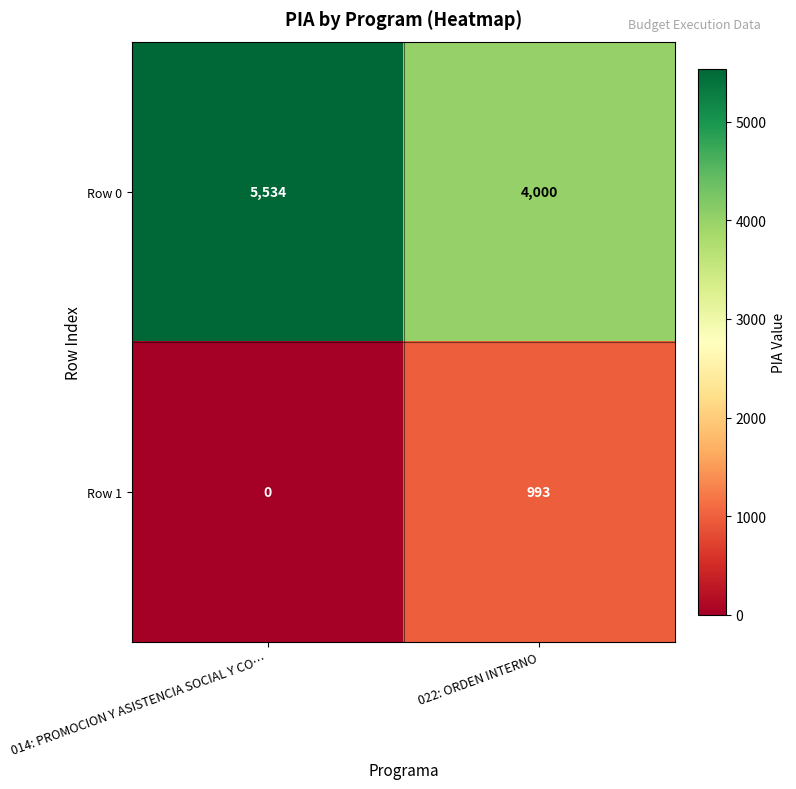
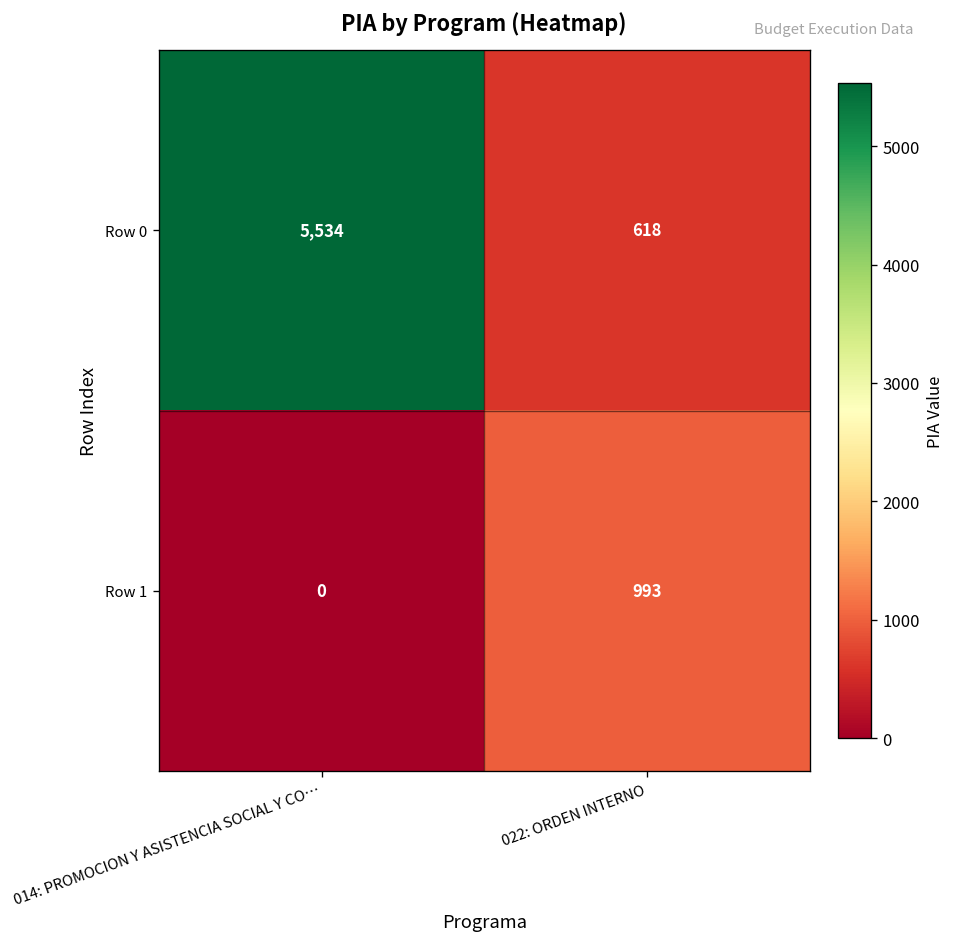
  {
    "Row 0": {
      "014: PROMOCION Y ASISTENCIA SOCIAL Y CO…": "5,534",
-     "022: ORDEN INTERNO": "4,000"
+     "022: ORDEN INTERNO": "618"
    },
    "Row 1": {
      "014: PROMOCION Y ASISTENCIA SOCIAL Y CO…": "0",
      "022: ORDEN INTERNO": "993"
    }
  }
